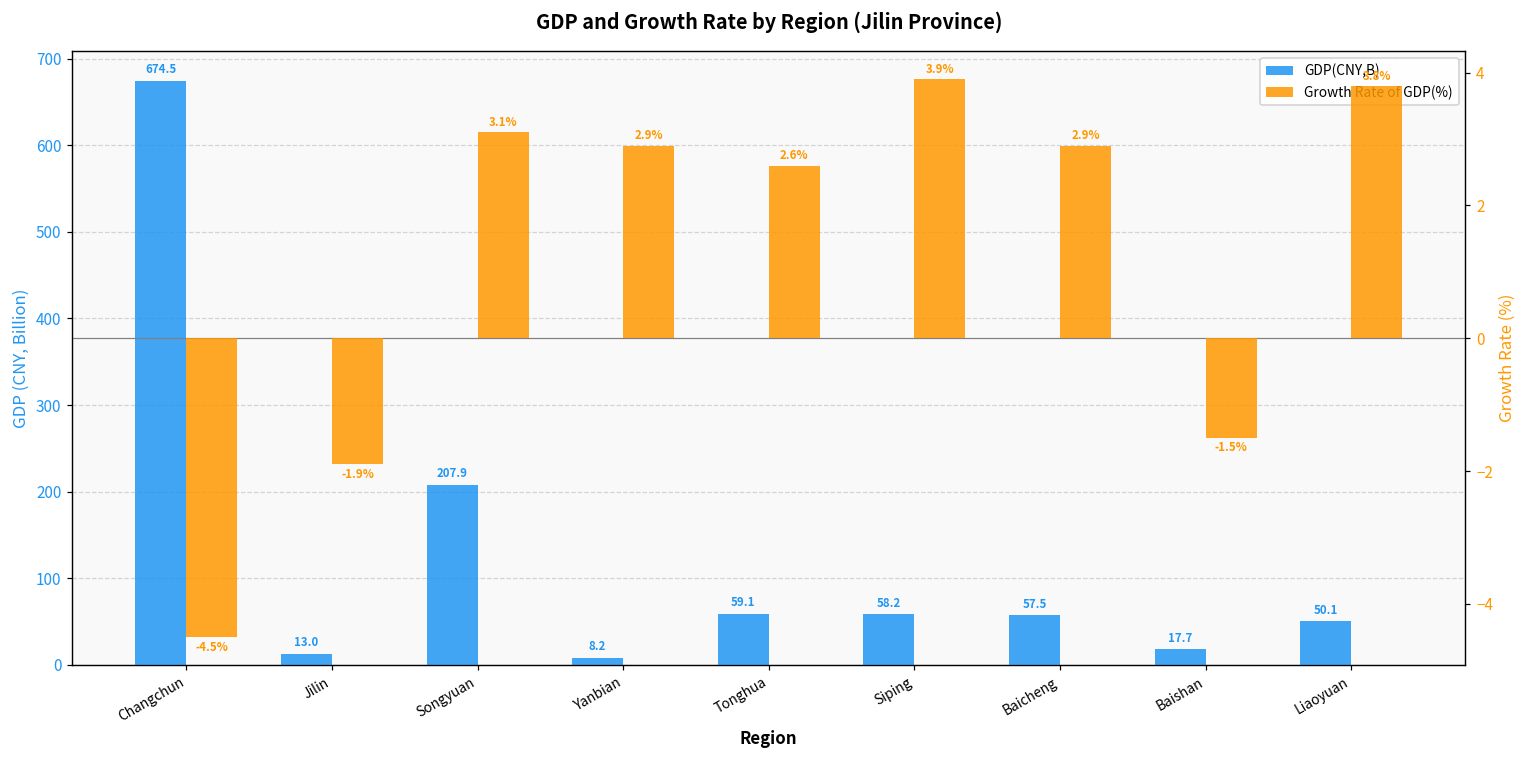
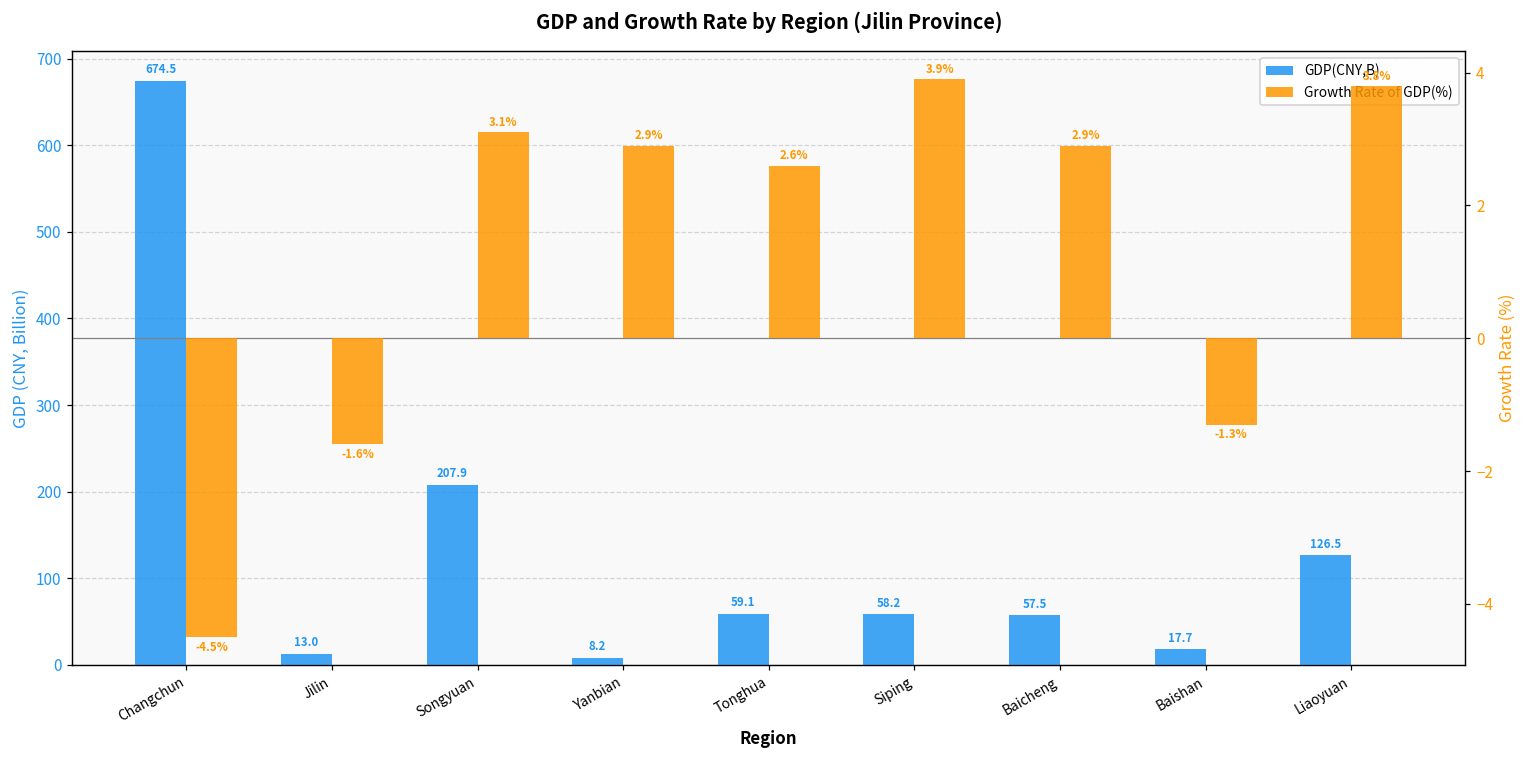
  {
    "GDP(CNY,B)": {
      "Changchun": "674.5",
      "Jilin": "13.0",
      "Songyuan": "207.9",
      "Yanbian": "8.2",
      "Tonghua": "59.1",
      "Siping": "58.2",
      "Baicheng": "57.5",
      "Baishan": "17.7",
-     "Liaoyuan": "50.1"
+     "Liaoyuan": "126.5"
    },
    "Growth Rate of GDP(%)": {
      "Changchun": "-4.5%",
-     "Jilin": "-1.9%",
+     "Jilin": "-1.6%",
      "Songyuan": "3.1%",
      "Yanbian": "2.9%",
      "Tonghua": "2.6%",
      "Siping": "3.9%",
      "Baicheng": "2.9%",
-     "Baishan": "-1.5%"
+     "Baishan": "-1.3%"
    }
  }
